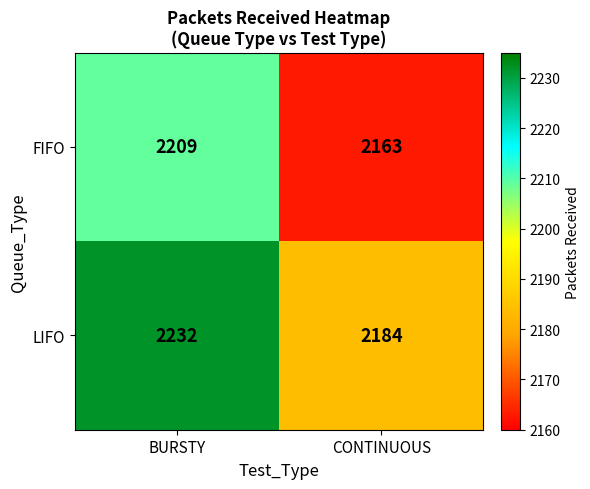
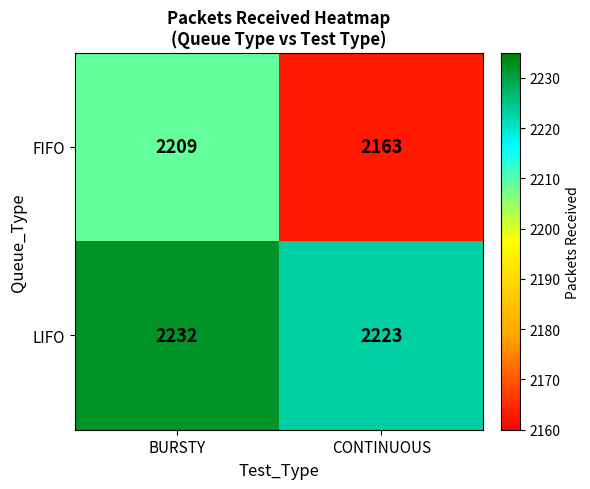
  {
    "FIFO": {
      "BURSTY": 2209,
      "CONTINUOUS": 2163
    },
    "LIFO": {
      "BURSTY": 2232,
-     "CONTINUOUS": 2184
+     "CONTINUOUS": 2223
    }
  }
